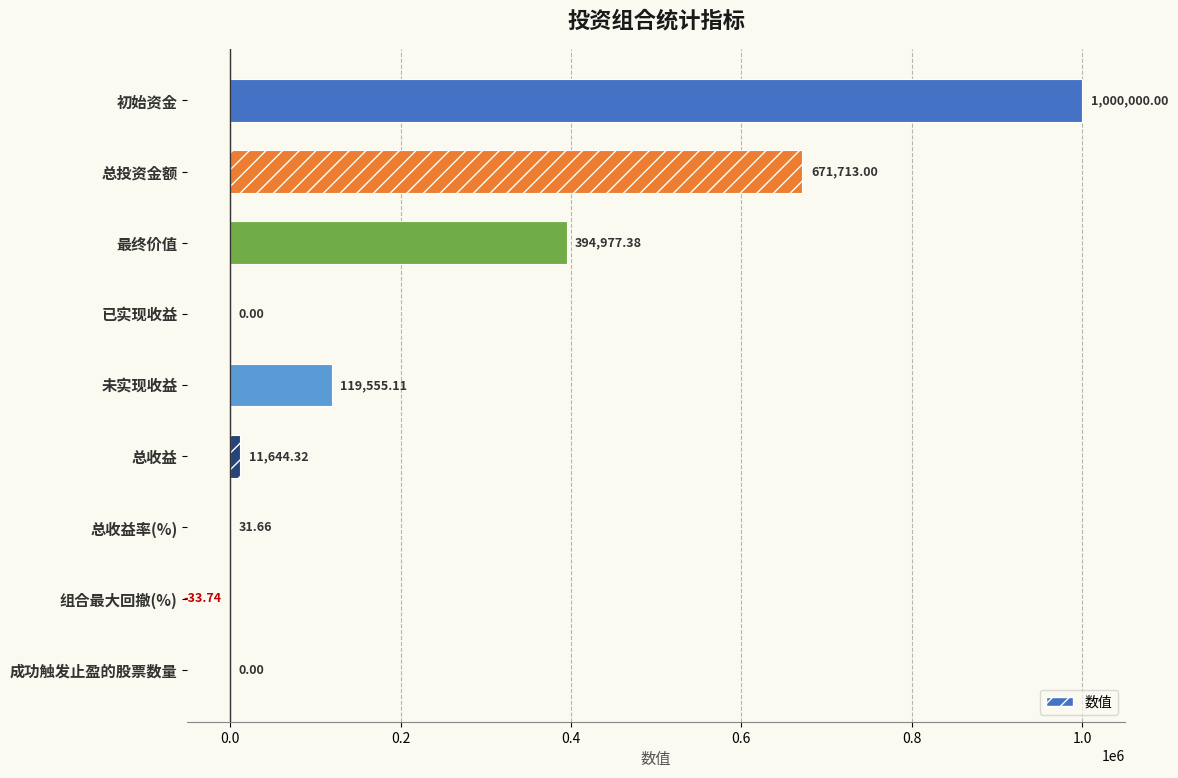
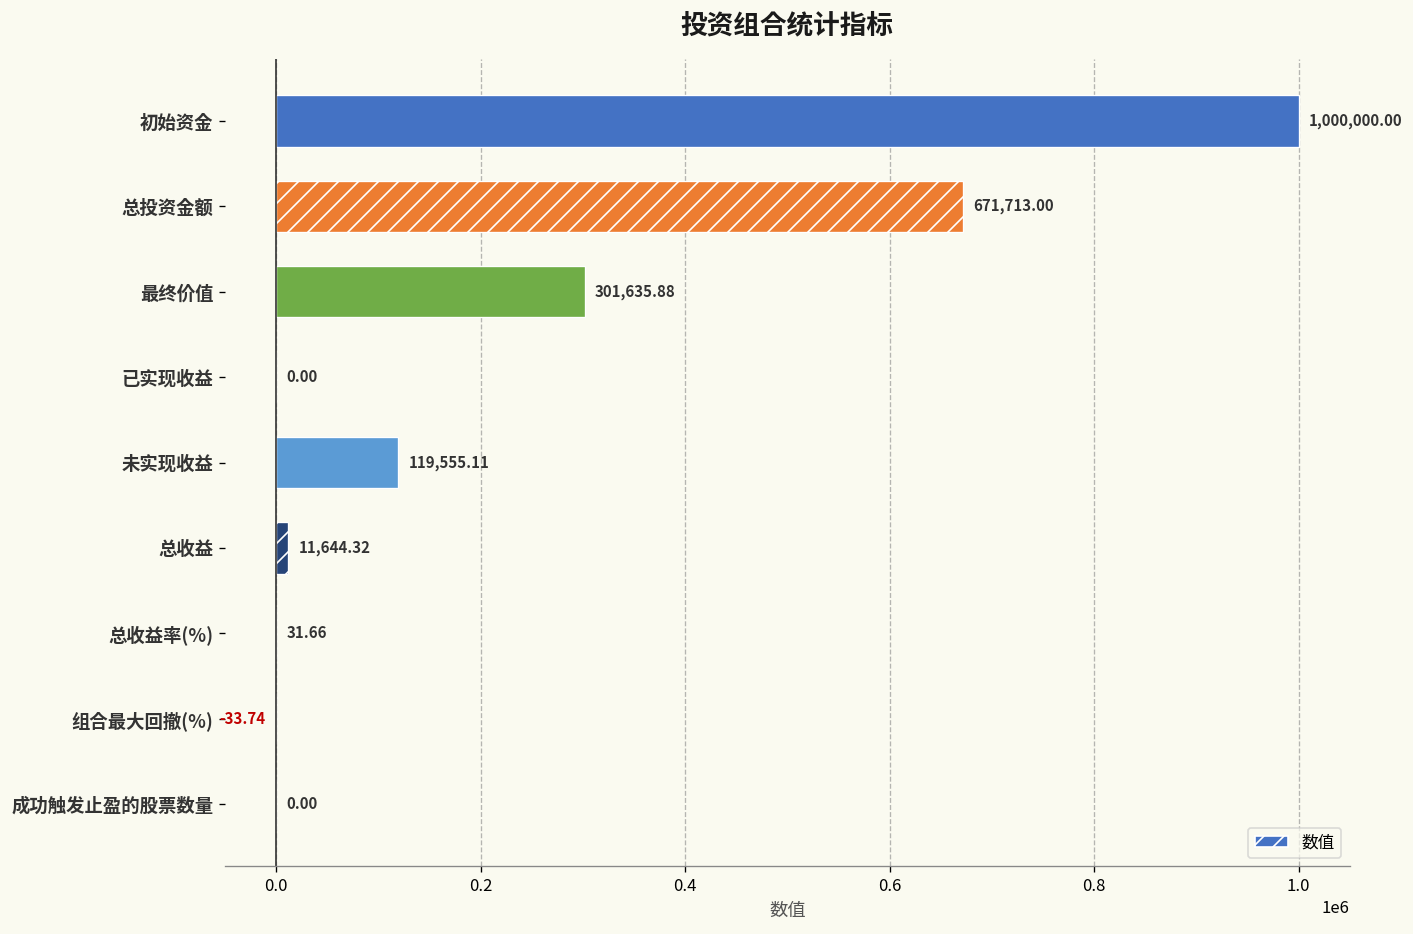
  {
    "初始资金": "1,000,000.00",
    "总投资金额": "671,713.00",
-   "最终价值": "394,977.38",
+   "最终价值": "301,635.88",
    "已实现收益": "0.00",
    "未实现收益": "119,555.11",
    "总收益": "11,644.32",
    "总收益率(%)": "31.66",
    "组合最大回撤(%)": "-33.74",
    "成功触发止盈的股票数量": "0.00"
  }
